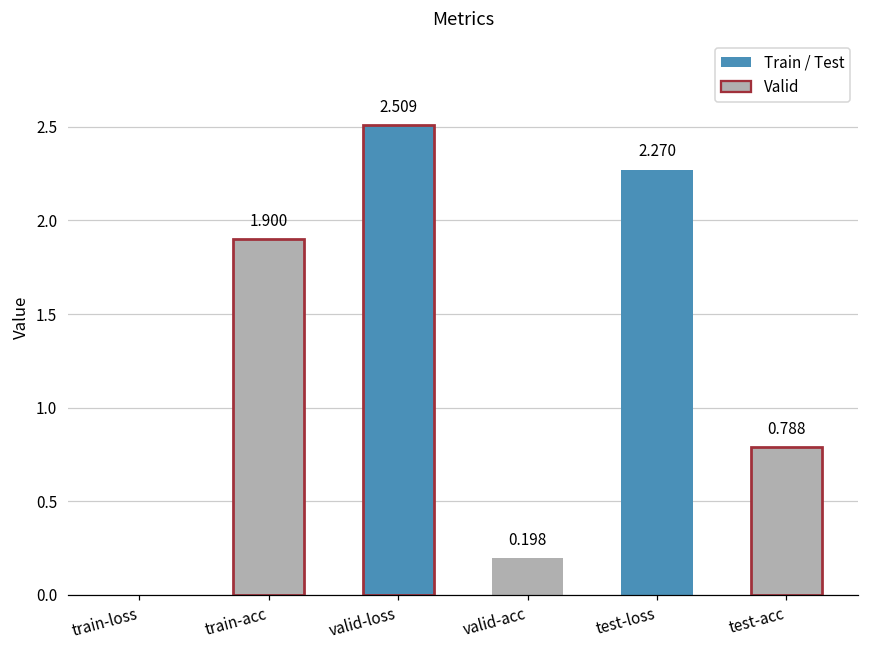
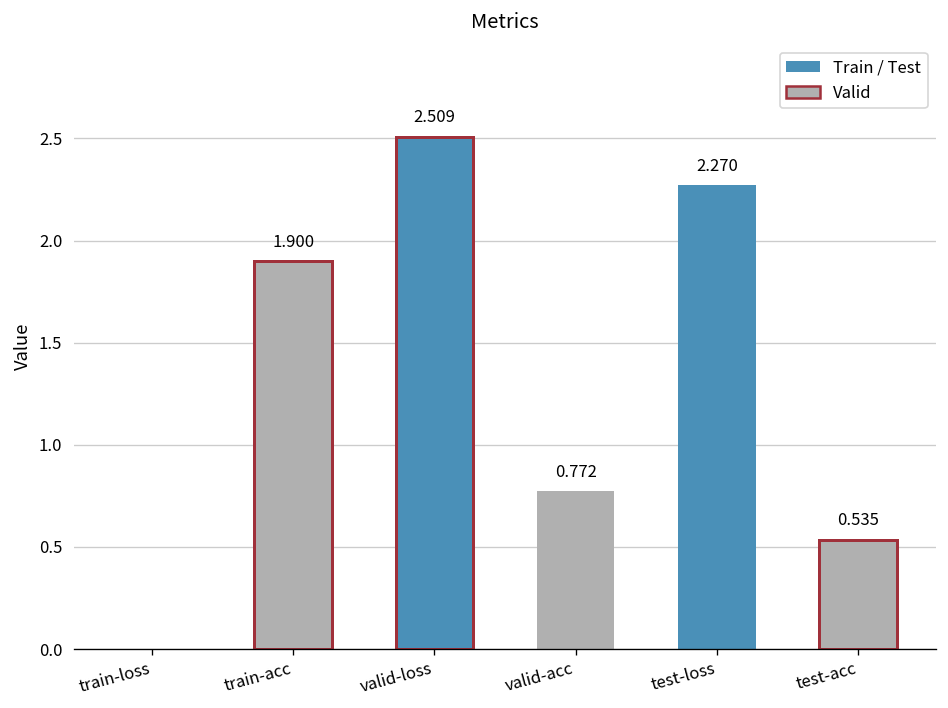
  {
    "train-acc": 1.900,
    "valid-loss": 2.509,
-   "valid-acc": 0.198,
+   "valid-acc": 0.772,
    "test-loss": 2.270,
-   "test-acc": 0.788
+   "test-acc": 0.535
  }
